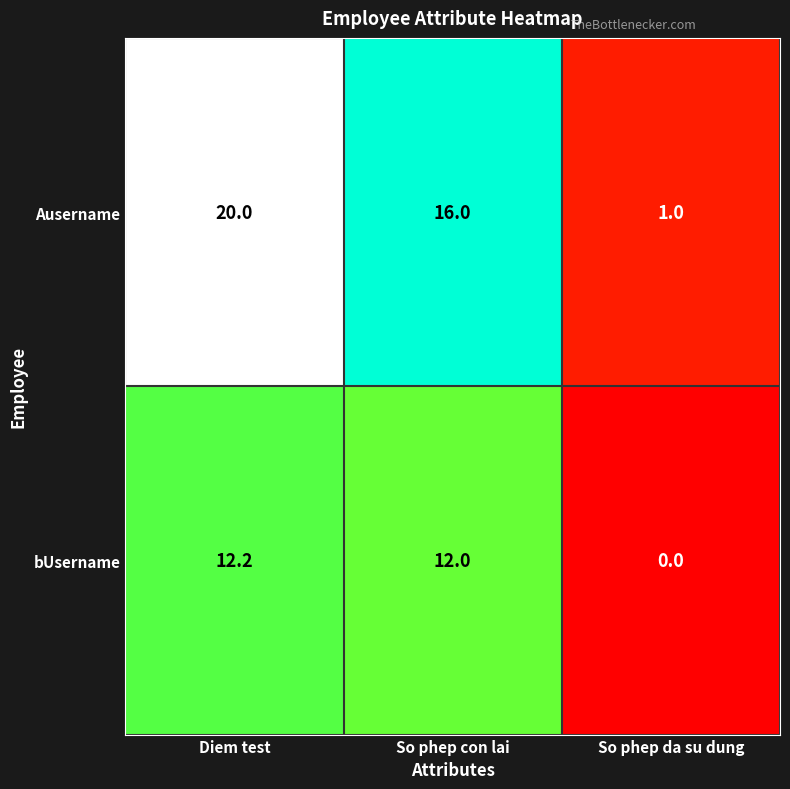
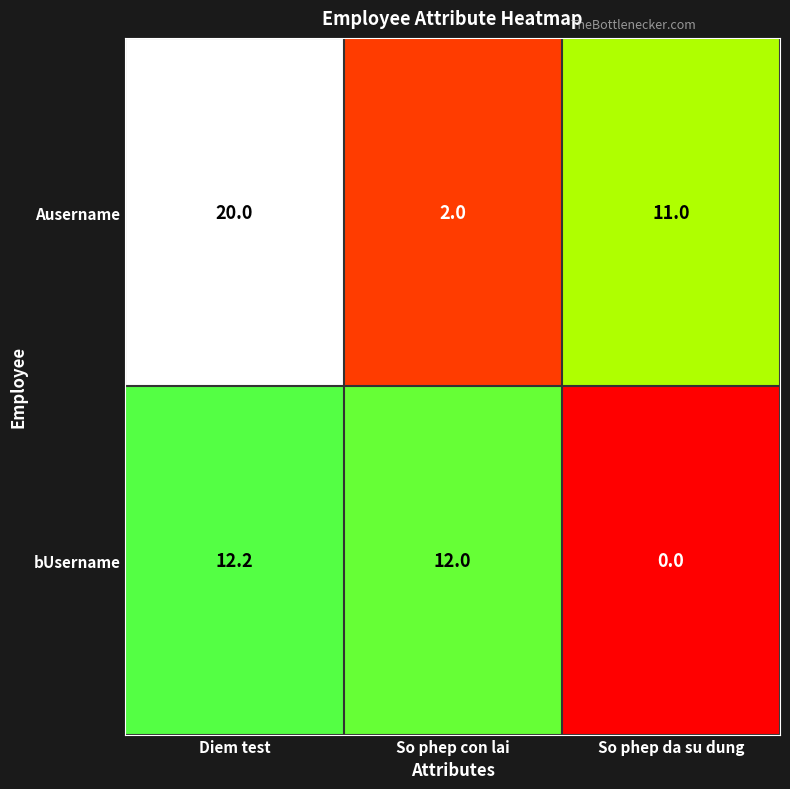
  {
    "Ausername": {
      "Diem test": 20.0,
-     "So phep con lai": 16.0,
-     "So phep da su dung": 1.0
+     "So phep con lai": 2.0,
+     "So phep da su dung": 11.0
    },
    "bUsername": {
      "Diem test": 12.2,
      "So phep con lai": 12.0,
      "So phep da su dung": 0.0
    }
  }
